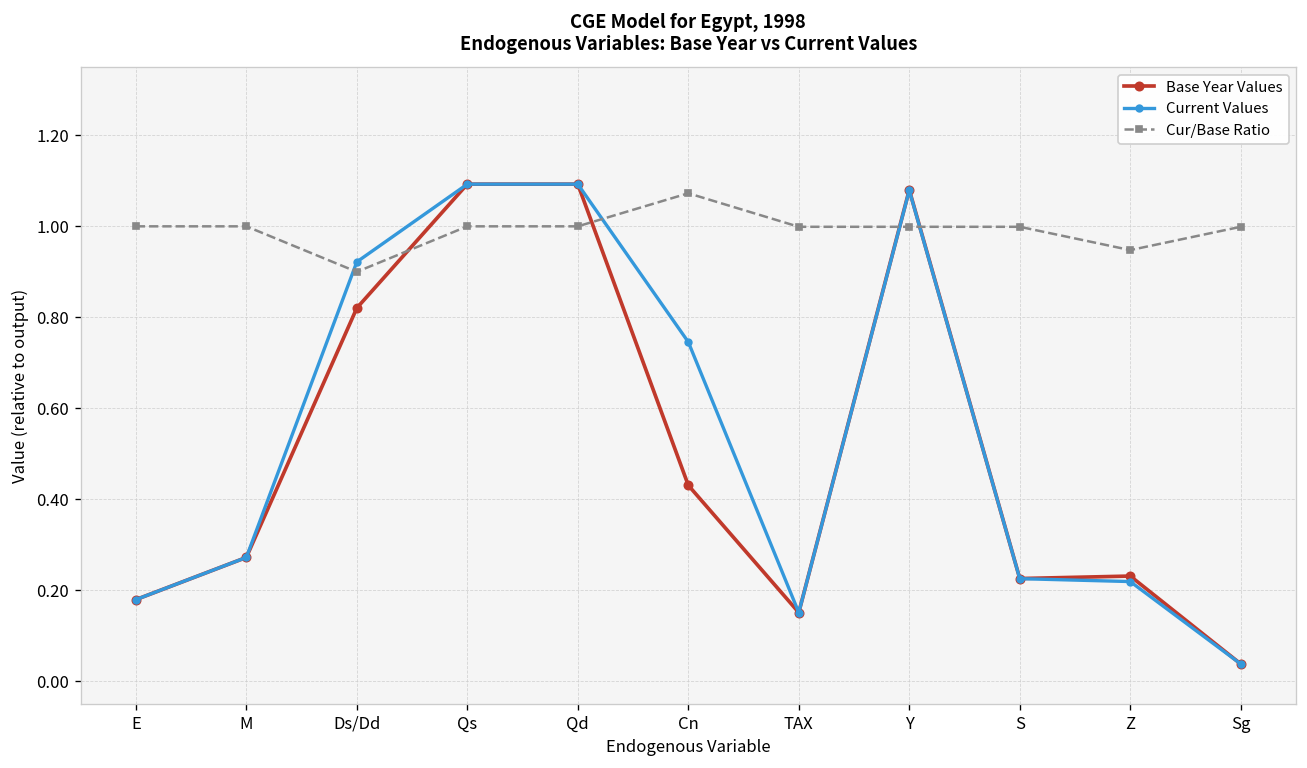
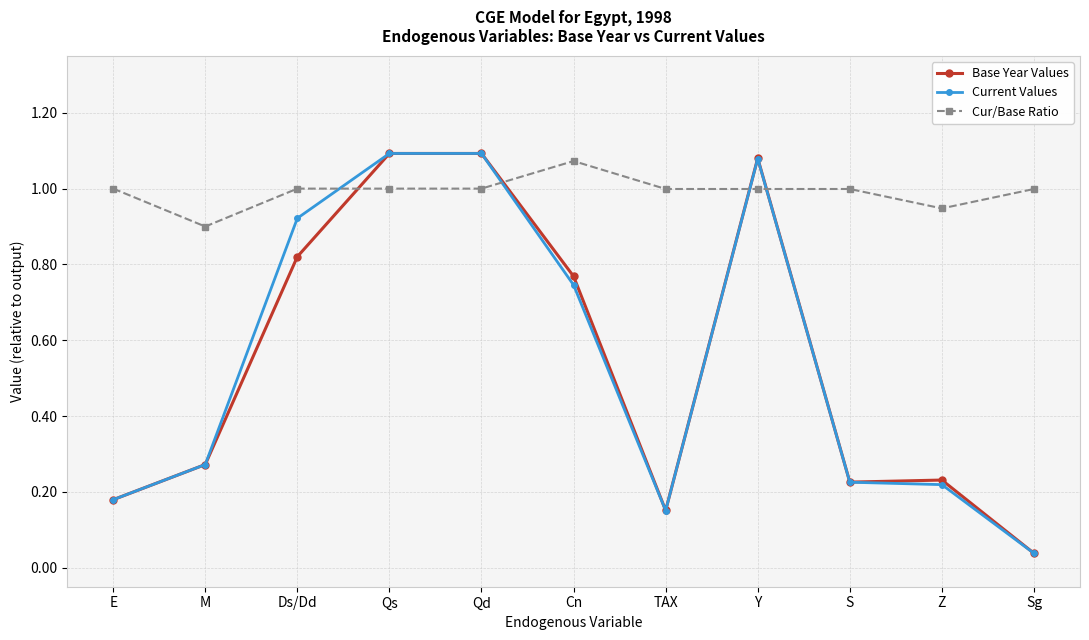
  {
    "Base Year Values": {
      "Ds/Dd": 0.82,
-     "Cn": 0.43,
+     "Cn": 0.77,
      "Z": 0.23
    },
    "Current Values": {
      "Ds/Dd": 0.92,
      "Cn": 0.75,
      "Z": 0.22
    },
    "Cur/Base Ratio": {
      "E": 1.0,
-     "M": 1.0,
-     "Ds/Dd": 0.9,
+     "M": 0.9,
+     "Ds/Dd": 1.0,
      "Qs": 1.0,
      "Qd": 1.0,
      "Cn": 1.07,
      "TAX": 1.0,
      "Y": 1.0,
      "S": 1.0,
      "Z": 0.95,
      "Sg": 1.0
    }
  }
